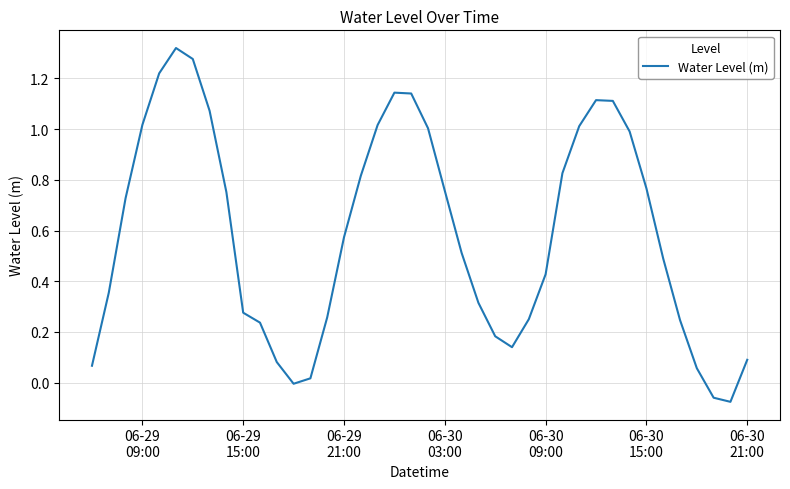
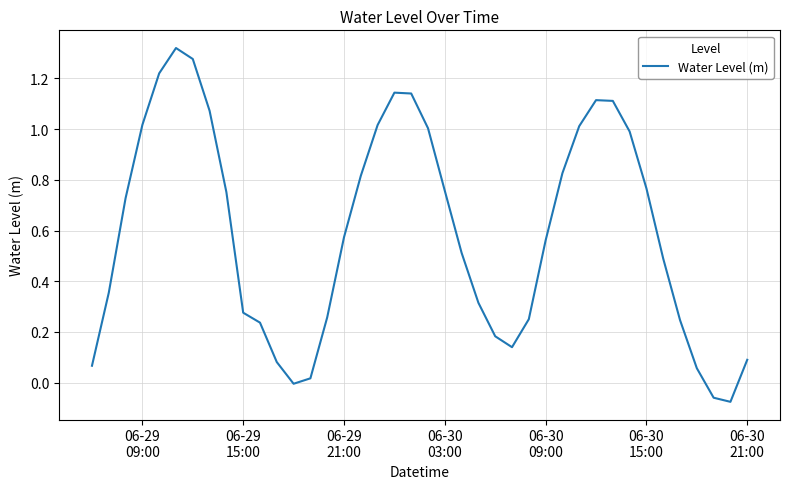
  {
    "06-29 09:00": 1.02,
    "06-29 15:00": 0.28,
    "06-29 21:00": 0.57,
    "06-30 03:00": 0.76,
-   "06-30 09:00": 0.43,
+   "06-30 09:00": 0.56,
    "06-30 15:00": 0.77,
    "06-30 21:00": 0.09
  }
